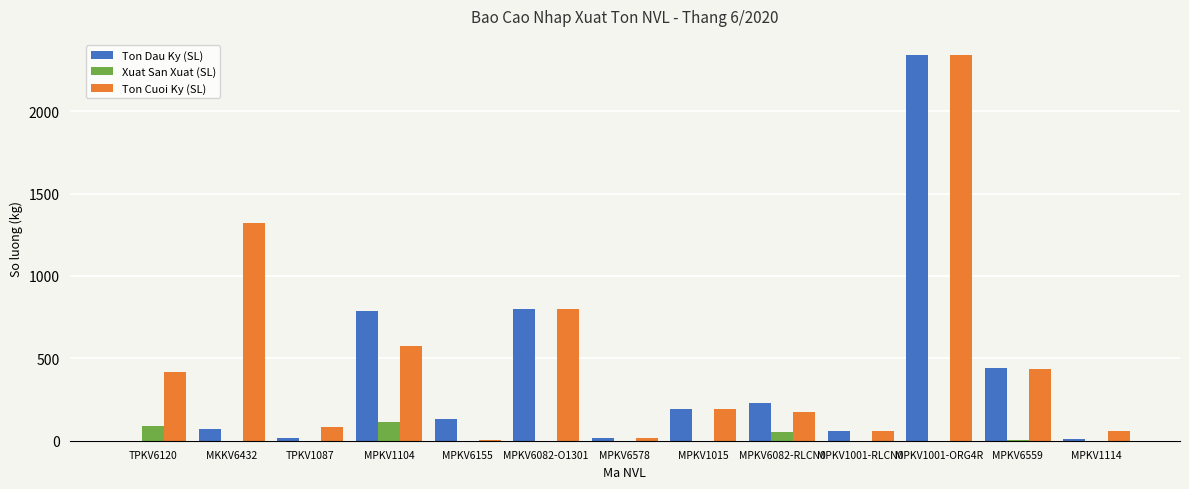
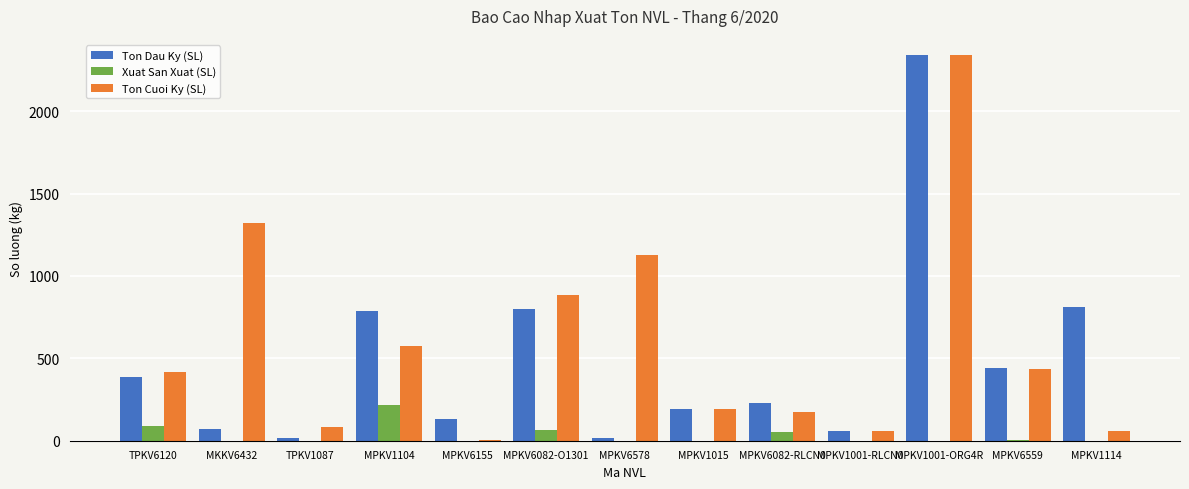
  {
    "Ton Dau Ky (SL)": {
-     "TPKV6120": 0,
+     "TPKV6120": 380,
      "MKKV6432": 70,
      "TPKV1087": 20,
      "MPKV1104": 790,
      "MPKV6155": 130,
      "MPKV6082-O1301": 800,
      "MPKV1015": 190,
      "MPKV6082-RLCN0": 230,
      "MPKV1001-RLCN0": 60,
      "MPKV1001-ORG4R": 2340,
      "MPKV6559": 440,
-     "MPKV1114": 10
+     "MPKV1114": 810
    },
    "Xuat San Xuat (SL)": {
      "TPKV6120": 90,
      "MKKV6432": 0,
      "TPKV1087": 0,
-     "MPKV1104": 110,
-     "MPKV6082-O1301": 0,
+     "MPKV1104": 220,
+     "MPKV6082-O1301": 70,
      "MPKV6082-RLCN0": 50,
      "MPKV1001-RLCN0": 0,
      "MPKV1001-ORG4R": 0,
      "MPKV1114": 0
    },
    "Ton Cuoi Ky (SL)": {
      "TPKV6120": 420,
      "MKKV6432": 1320,
      "TPKV1087": 90,
      "MPKV1104": 570,
-     "MPKV6082-O1301": 800,
-     "MPKV6578": 10,
+     "MPKV6082-O1301": 890,
+     "MPKV6578": 1130,
      "MPKV1015": 190,
      "MPKV6082-RLCN0": 180,
      "MPKV1001-RLCN0": 60,
      "MPKV1001-ORG4R": 2340,
      "MPKV6559": 440,
      "MPKV1114": 60
    }
  }
